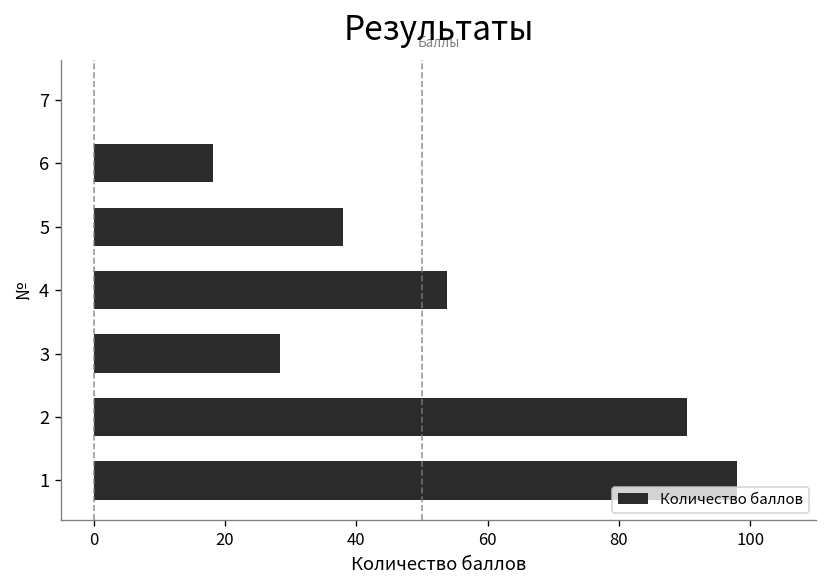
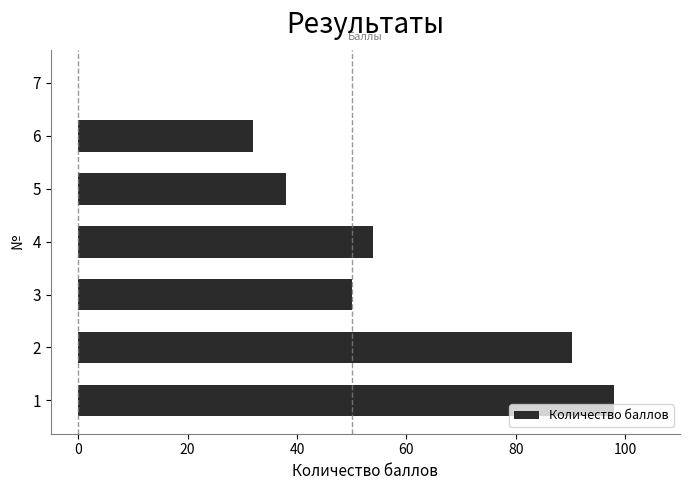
  {
    "7": 0,
-   "6": 18,
+   "6": 32,
    "5": 38,
    "4": 54,
-   "3": 28,
+   "3": 50,
    "2": 90,
    "1": 98
  }
